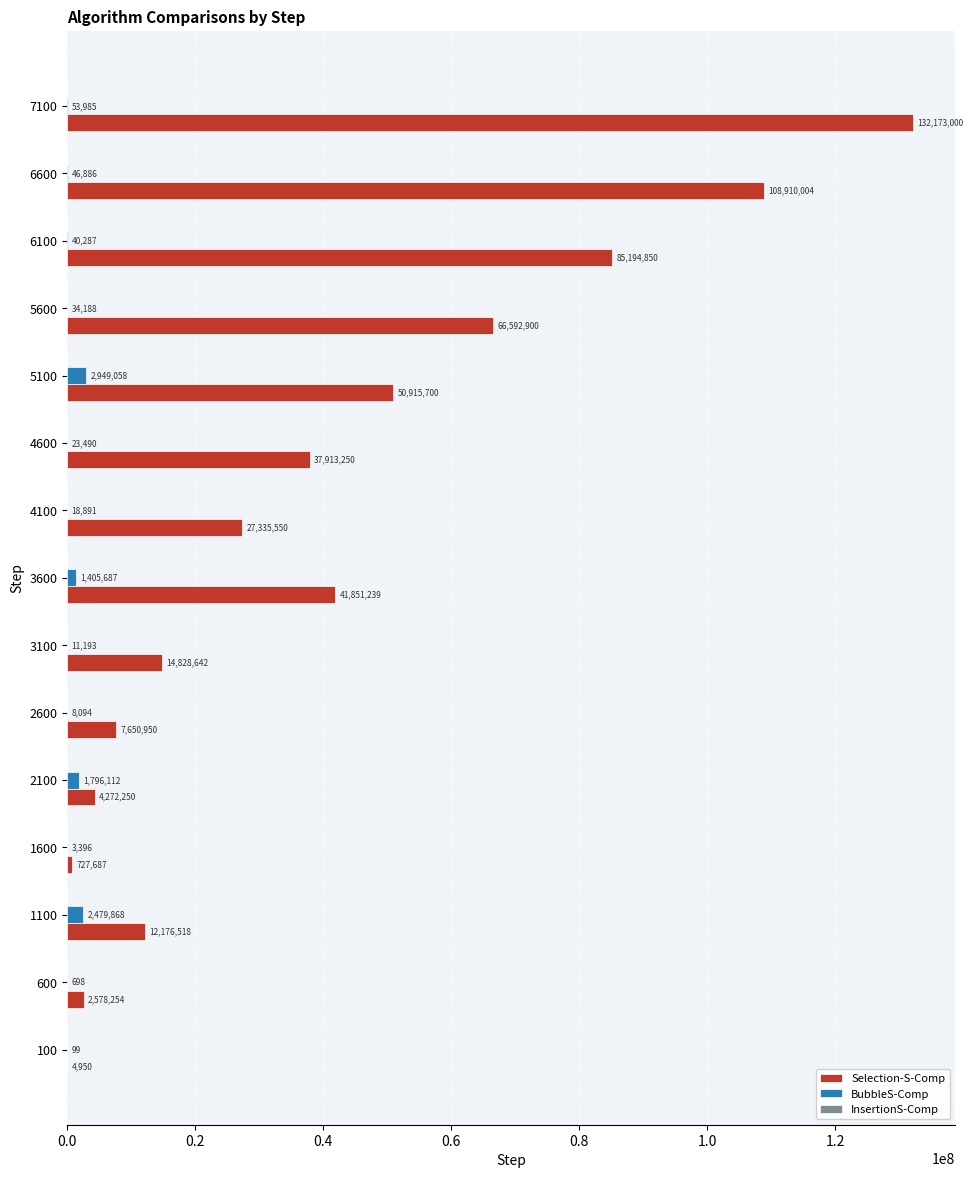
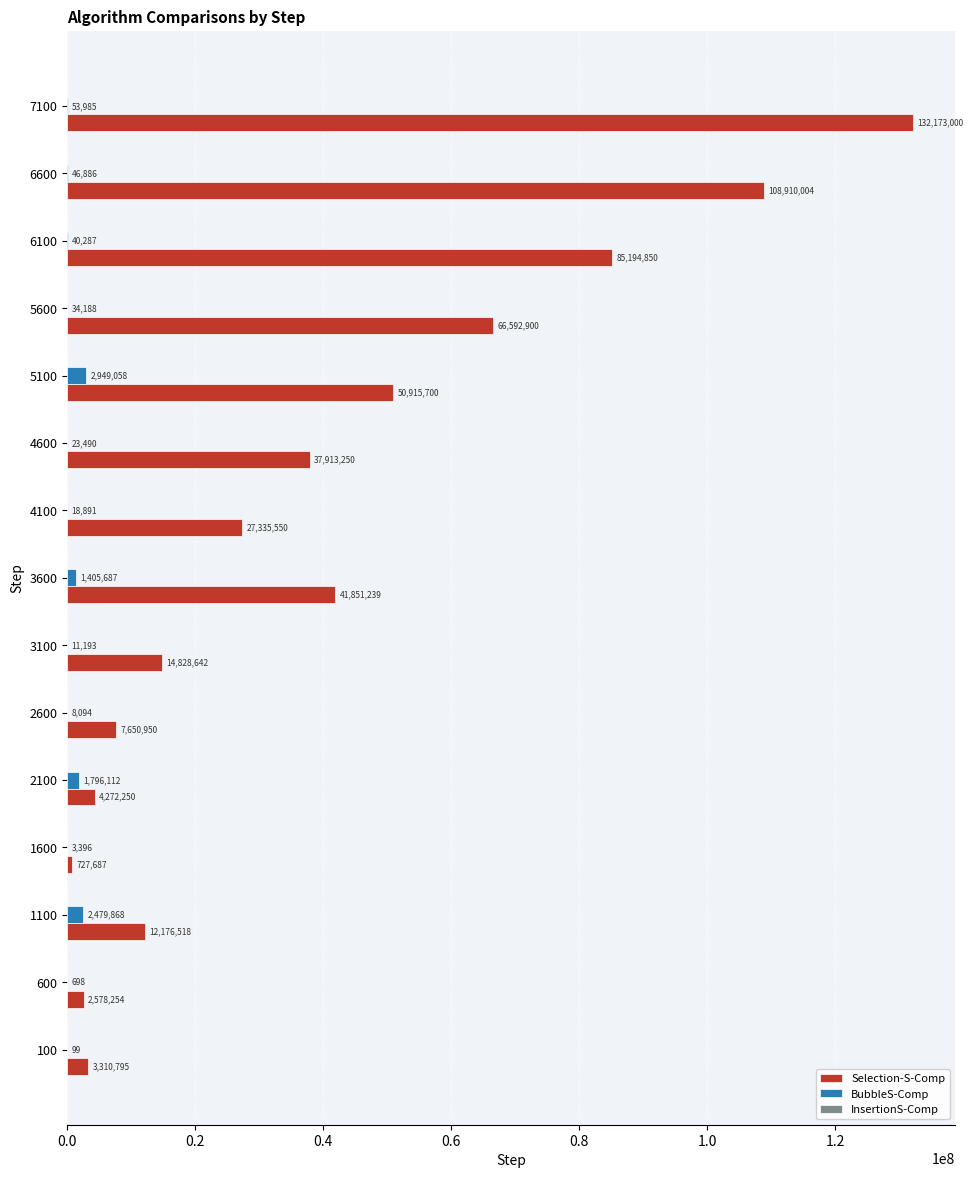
  {
    "Selection-S-Comp": {
      "7100": "132,173,000",
      "6600": "108,910,004",
      "6100": "85,194,850",
      "5600": "66,592,900",
      "5100": "50,915,700",
      "4600": "37,913,250",
      "4100": "27,335,550",
      "3600": "41,851,239",
      "3100": "14,828,642",
      "2600": "7,650,950",
      "2100": "4,272,250",
      "1600": "727,687",
      "1100": "12,176,518",
      "600": "2,578,254",
-     "100": "4,950"
+     "100": "3,310,795"
    },
    "BubbleS-Comp": {
      "7100": "53,985",
      "6600": "46,886",
      "6100": "40,287",
      "5600": "34,188",
      "5100": "2,949,058",
      "4600": "23,490",
      "4100": "18,891",
      "3600": "1,405,687",
      "3100": "11,193",
      "2600": "8,094",
      "2100": "1,796,112",
      "1600": "3,396",
      "1100": "2,479,868",
      "600": "698",
      "100": "99"
    },
    "InsertionS-Comp": {
      "7100": "0",
      "6600": "0",
      "6100": "0",
      "5600": "0",
      "5100": "0",
      "4600": "0",
      "4100": "0",
      "3600": "0",
      "3100": "0",
      "2600": "0",
      "2100": "0",
      "1600": "0",
      "1100": "0",
      "600": "0",
      "100": "0"
    }
  }
